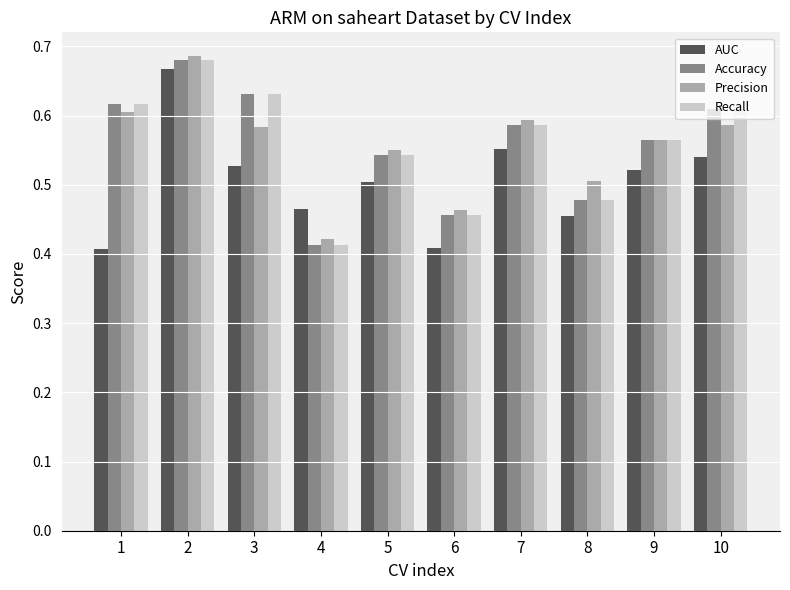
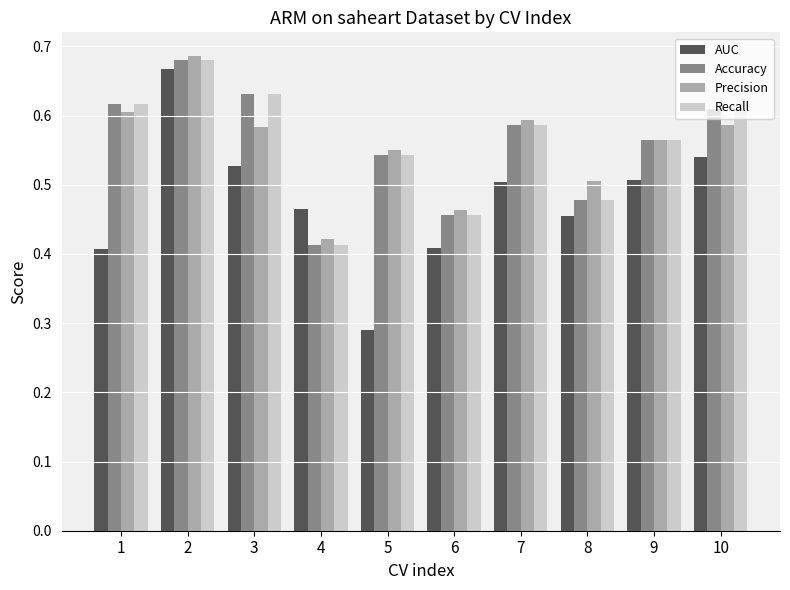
  {
    "AUC": {
      "1": 0.41,
      "2": 0.67,
      "3": 0.53,
      "4": 0.46,
-     "5": 0.50,
+     "5": 0.29,
      "6": 0.41,
-     "7": 0.55,
+     "7": 0.50,
      "8": 0.45,
-     "9": 0.52,
+     "9": 0.51,
      "10": 0.54
    }
  }
